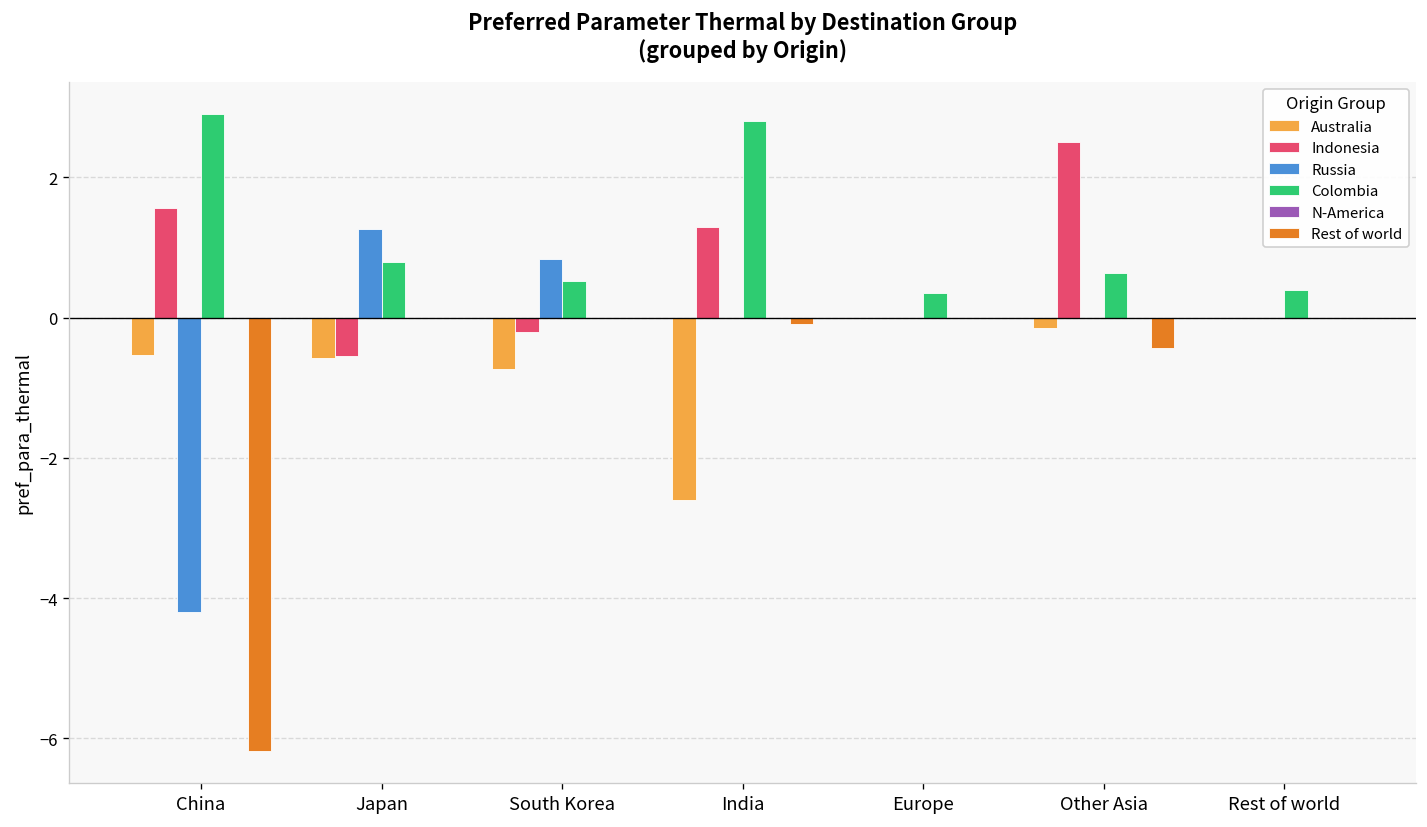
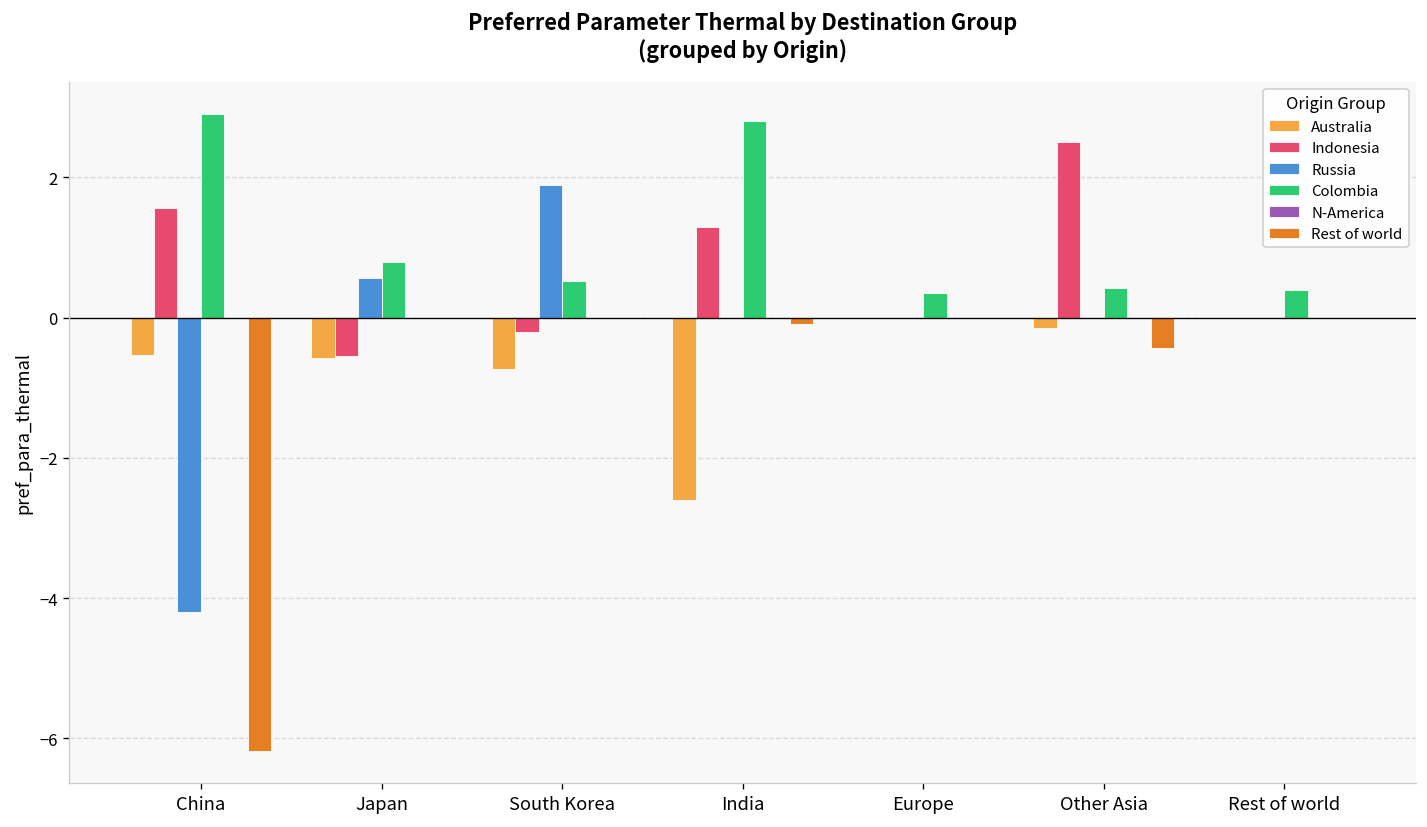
  {
    "Indonesia": {
      "China": 1.6,
      "Japan": -0.6,
      "South Korea": -0.2,
      "India": 1.3,
      "Europe": 0.0,
      "Other Asia": 2.5,
      "Rest of world": 0.0
    },
    "Russia": {
      "China": -4.2,
-     "Japan": 1.3,
-     "South Korea": 0.8,
+     "Japan": 0.6,
+     "South Korea": 1.9,
      "India": 0.0,
      "Europe": 0.0,
      "Other Asia": 0.0,
      "Rest of world": 0.0
    },
    "Colombia": {
      "China": 2.9,
      "Japan": 0.8,
      "South Korea": 0.5,
      "India": 2.8,
      "Europe": 0.4,
-     "Other Asia": 0.6,
+     "Other Asia": 0.4,
      "Rest of world": 0.4
    },
    "N-America": {
      "China": 0.0,
      "Japan": 0.0,
      "South Korea": 0.0,
      "India": 0.0,
      "Europe": 0.0,
      "Other Asia": 0.0,
      "Rest of world": 0.0
    }
  }
